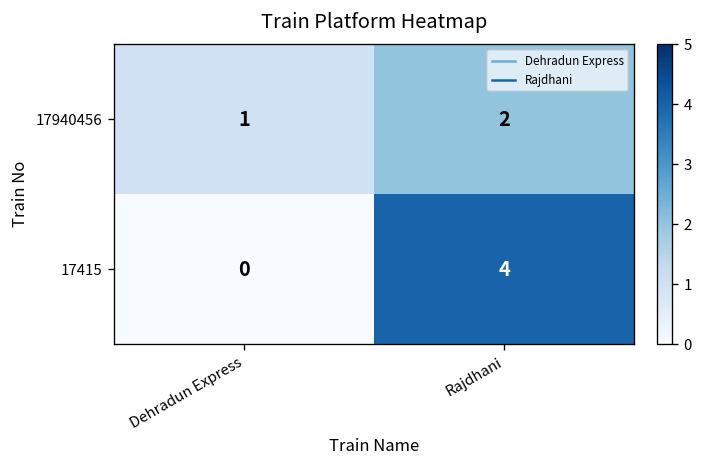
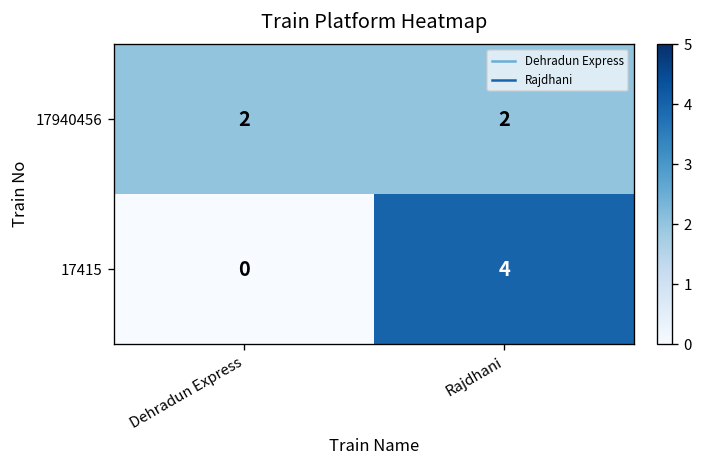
  {
    "17940456": {
-     "Dehradun Express": 1,
+     "Dehradun Express": 2,
      "Rajdhani": 2
    },
    "17415": {
      "Dehradun Express": 0,
      "Rajdhani": 4
    }
  }
